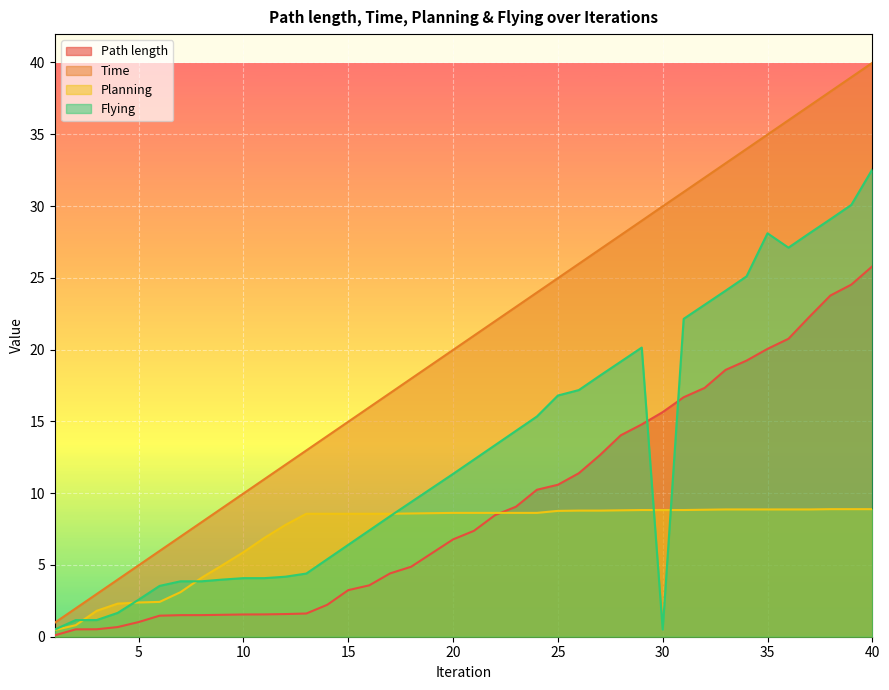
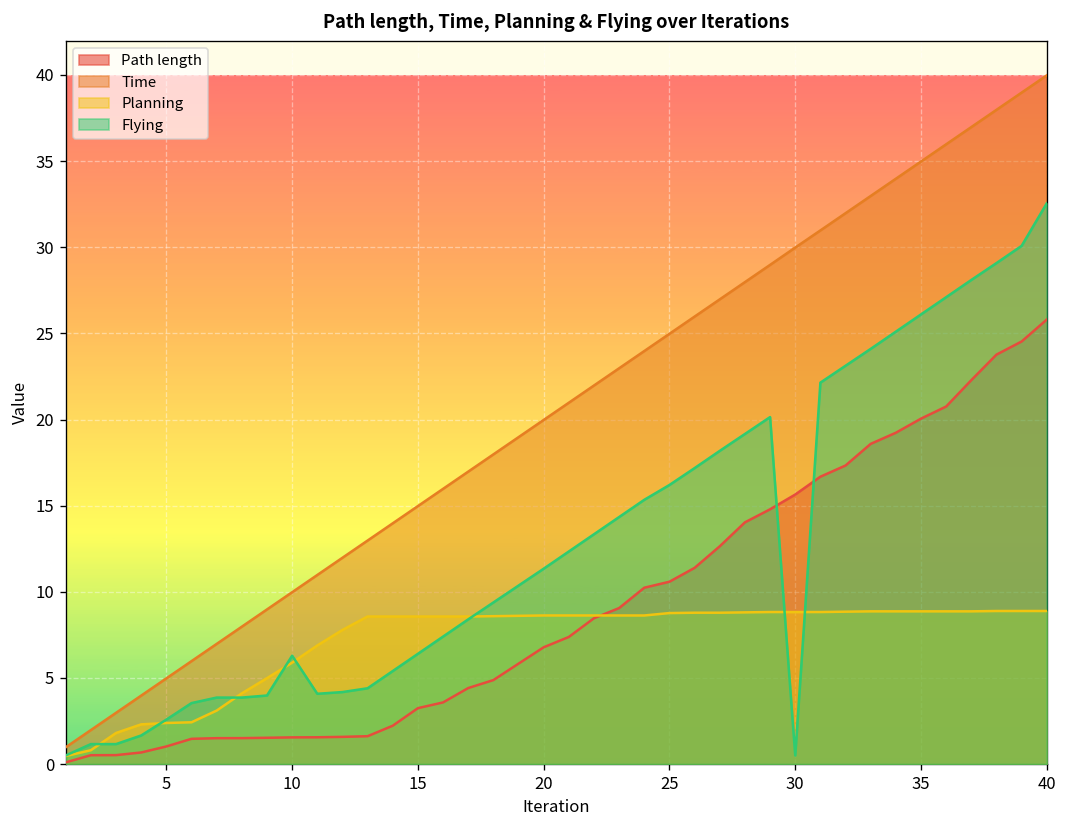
  {
    "Flying": {
      "5": 2.6,
-     "10": 4.1,
+     "10": 6.3,
      "15": 6.4,
      "20": 11.3,
-     "25": 16.8,
+     "25": 16.2,
      "30": 0.5,
-     "35": 28.1,
+     "35": 26.1,
      "40": 32.6
    }
  }
